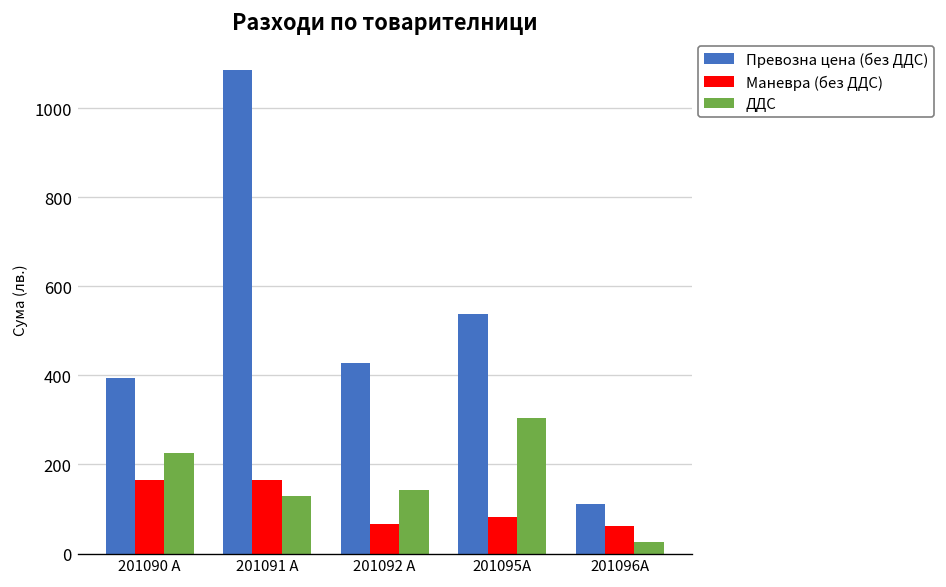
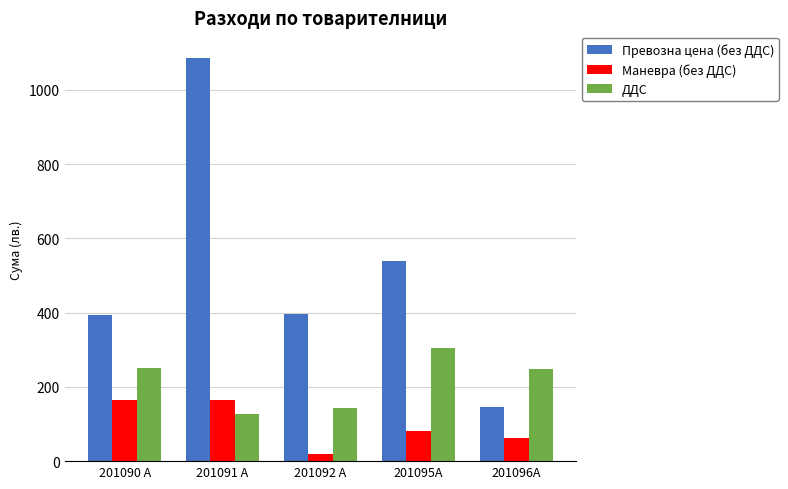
  {
    "Превозна цена (без ДДС)": {
      "201090 A": 390,
      "201091 A": 1090,
-     "201092 A": 430,
+     "201092 A": 400,
      "201095А": 540,
-     "201096А": 110
+     "201096А": 140
    },
    "Маневра (без ДДС)": {
      "201090 A": 160,
      "201091 A": 160,
-     "201092 A": 70,
+     "201092 A": 20,
      "201095А": 80,
      "201096А": 60
    },
    "ДДС": {
-     "201090 A": 230,
+     "201090 A": 250,
      "201091 A": 130,
      "201092 A": 140,
      "201095А": 310,
-     "201096А": 30
+     "201096А": 250
    }
  }
